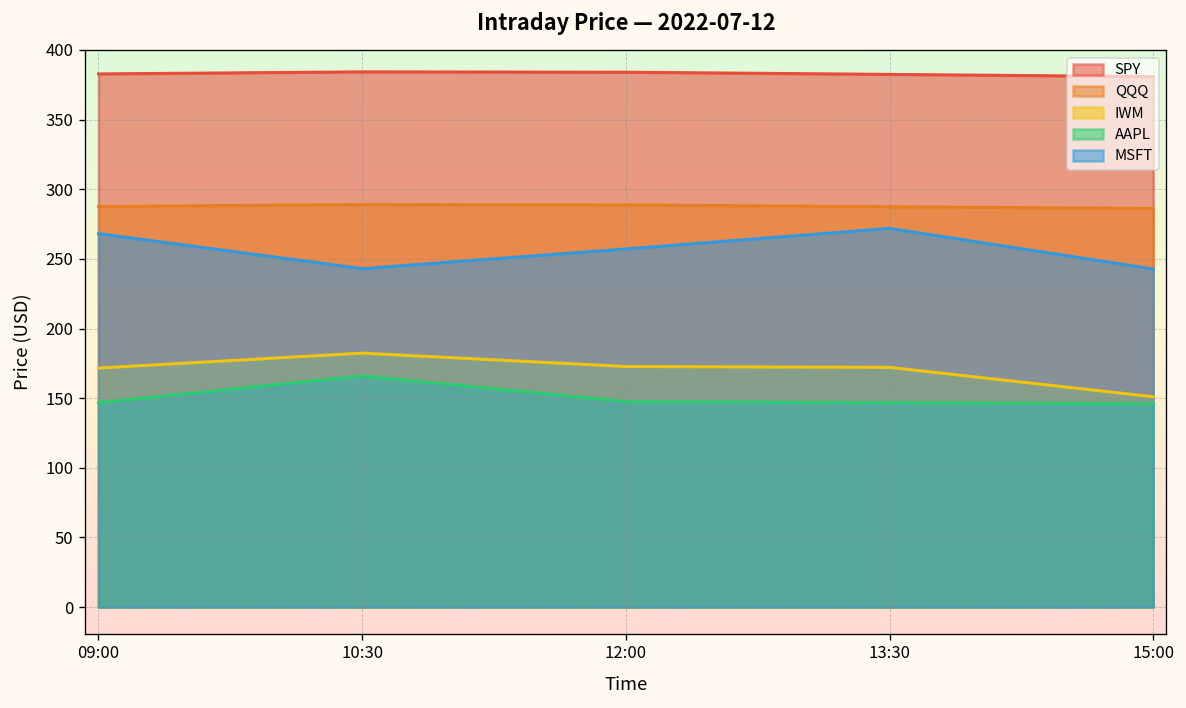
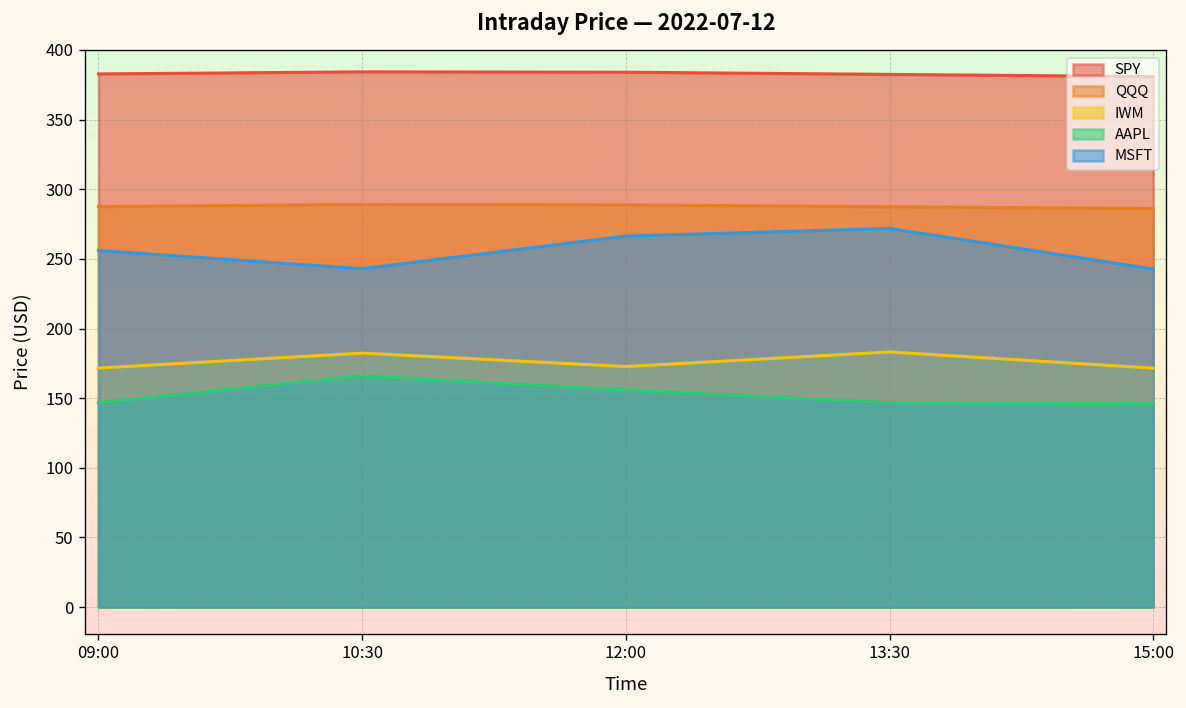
  {
    "IWM": {
      "09:00": 172,
      "10:30": 182,
      "12:00": 173,
-     "13:30": 172,
-     "15:00": 151
+     "13:30": 183,
+     "15:00": 172
    },
    "AAPL": {
      "09:00": 147,
      "10:30": 166,
-     "12:00": 148,
+     "12:00": 156,
      "13:30": 147,
      "15:00": 146
    },
    "MSFT": {
-     "09:00": 268,
+     "09:00": 256,
      "10:30": 243,
-     "12:00": 257,
+     "12:00": 266,
      "13:30": 272,
      "15:00": 243
    }
  }
